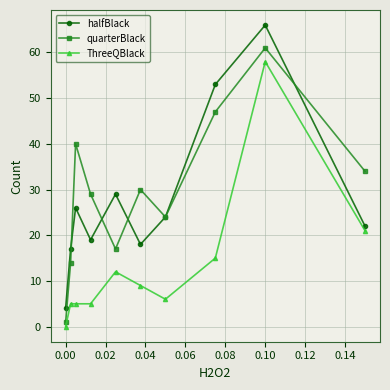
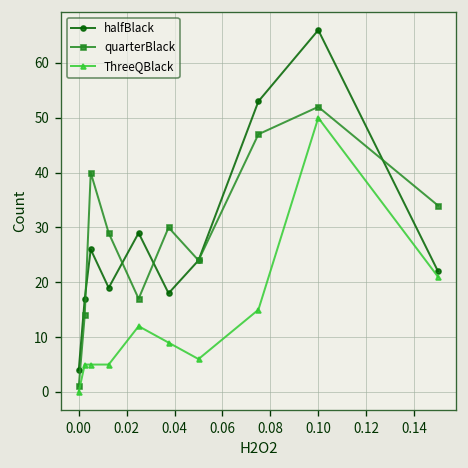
  {
    "halfBlack": {
      "0.00": 4,
      "0.10": 66
    },
    "quarterBlack": {
      "0.00": 1,
-     "0.10": 61
+     "0.10": 52
    },
    "ThreeQBlack": {
      "0.00": 0,
-     "0.10": 58
+     "0.10": 50
    }
  }
